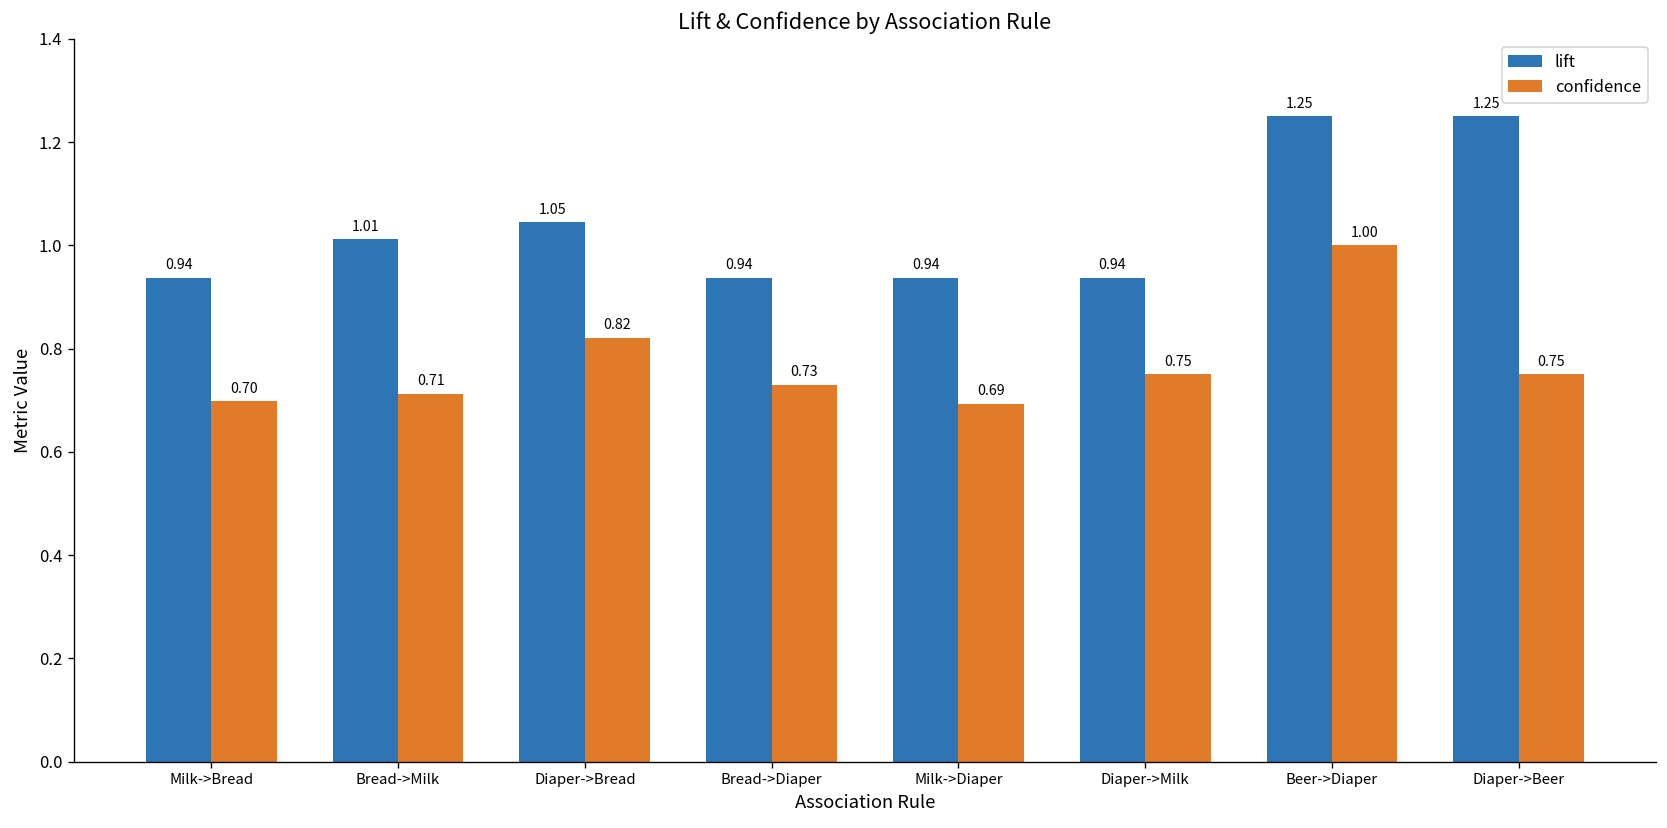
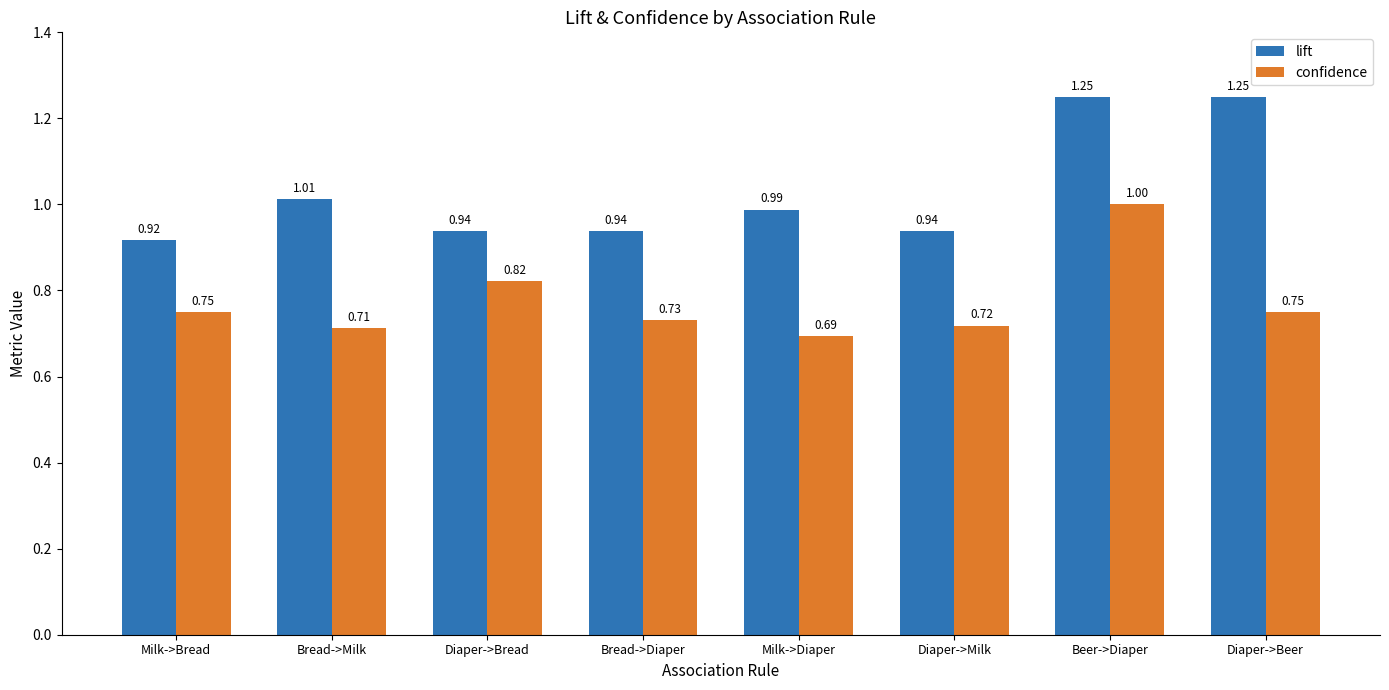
  {
    "lift": {
-     "Milk->Bread": 0.94,
+     "Milk->Bread": 0.92,
      "Bread->Milk": 1.01,
-     "Diaper->Bread": 1.05,
+     "Diaper->Bread": 0.94,
      "Bread->Diaper": 0.94,
-     "Milk->Diaper": 0.94,
+     "Milk->Diaper": 0.99,
      "Diaper->Milk": 0.94,
      "Beer->Diaper": 1.25,
      "Diaper->Beer": 1.25
    },
    "confidence": {
-     "Milk->Bread": 0.70,
+     "Milk->Bread": 0.75,
      "Bread->Milk": 0.71,
      "Diaper->Bread": 0.82,
      "Bread->Diaper": 0.73,
      "Milk->Diaper": 0.69,
-     "Diaper->Milk": 0.75,
+     "Diaper->Milk": 0.72,
      "Beer->Diaper": 1.00,
      "Diaper->Beer": 0.75
    }
  }
